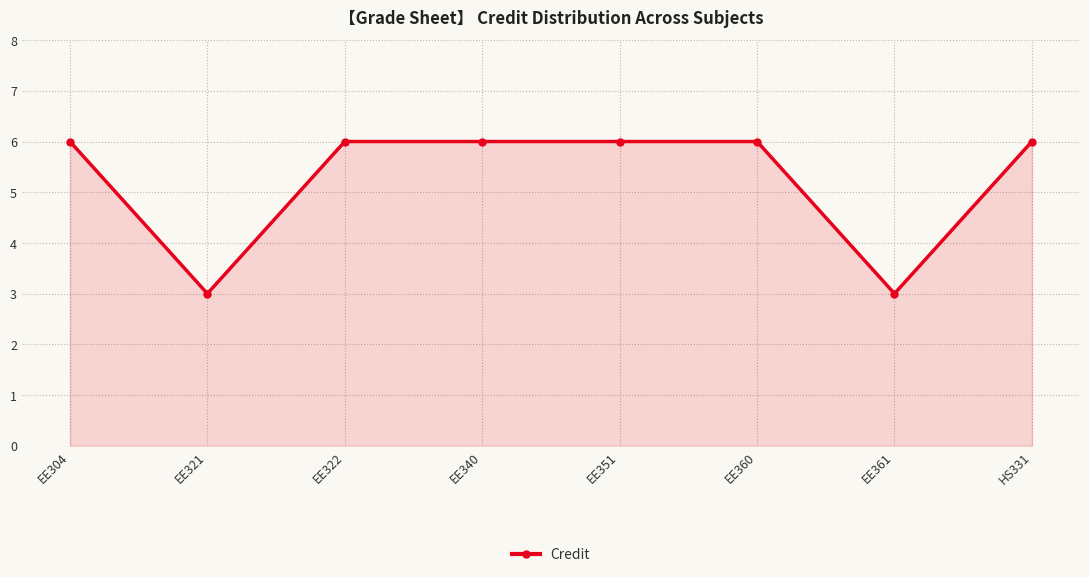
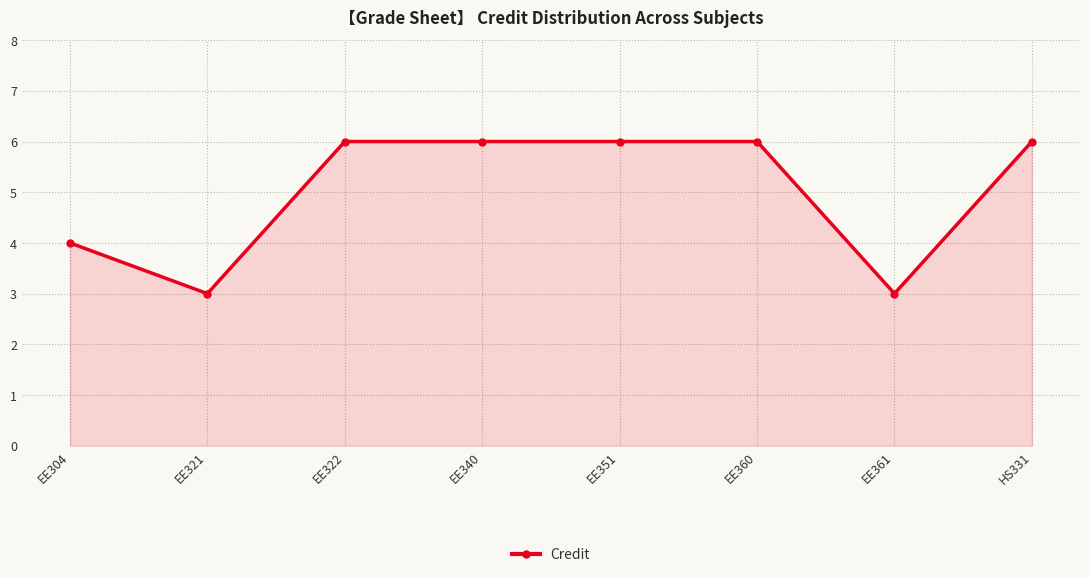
  {
-   "EE304": 6,
+   "EE304": 4,
    "EE321": 3,
    "EE322": 6,
    "EE340": 6,
    "EE351": 6,
    "EE360": 6,
    "EE361": 3,
    "HS331": 6
  }
